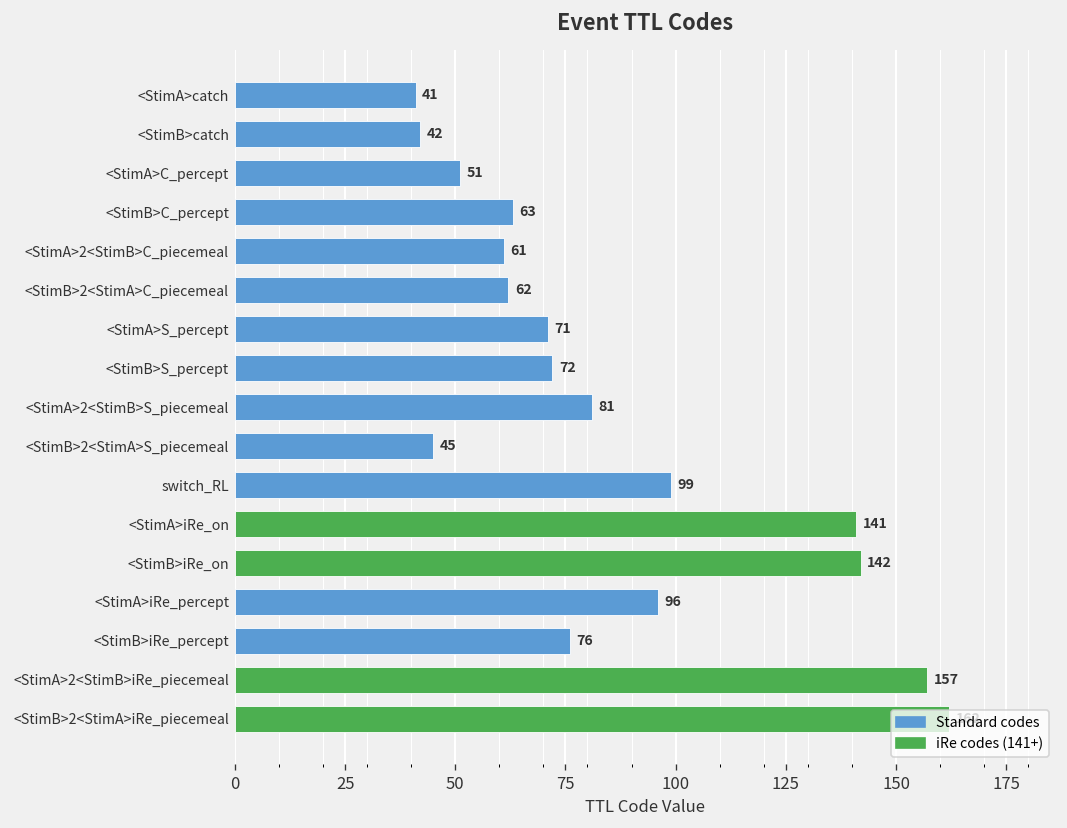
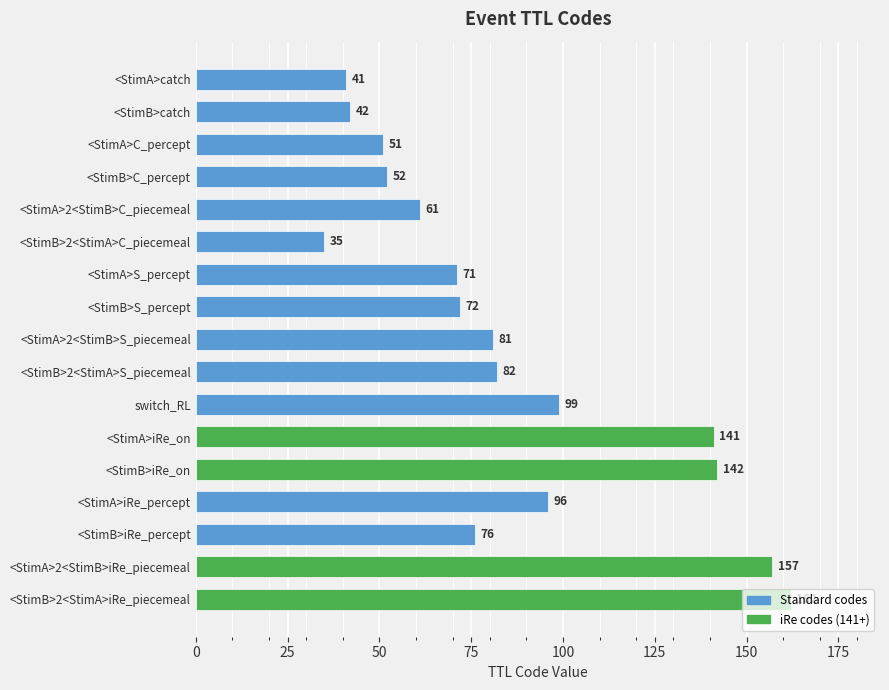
  {
    "<StimA>catch": 41,
    "<StimB>catch": 42,
    "<StimA>C_percept": 51,
-   "<StimB>C_percept": 63,
+   "<StimB>C_percept": 52,
    "<StimA>2<StimB>C_piecemeal": 61,
-   "<StimB>2<StimA>C_piecemeal": 62,
+   "<StimB>2<StimA>C_piecemeal": 35,
    "<StimA>S_percept": 71,
    "<StimB>S_percept": 72,
    "<StimA>2<StimB>S_piecemeal": 81,
-   "<StimB>2<StimA>S_piecemeal": 45,
+   "<StimB>2<StimA>S_piecemeal": 82,
    "switch_RL": 99,
    "<StimA>iRe_on": 141,
    "<StimB>iRe_on": 142,
    "<StimA>iRe_percept": 96,
    "<StimB>iRe_percept": 76,
    "<StimA>2<StimB>iRe_piecemeal": 157
  }
